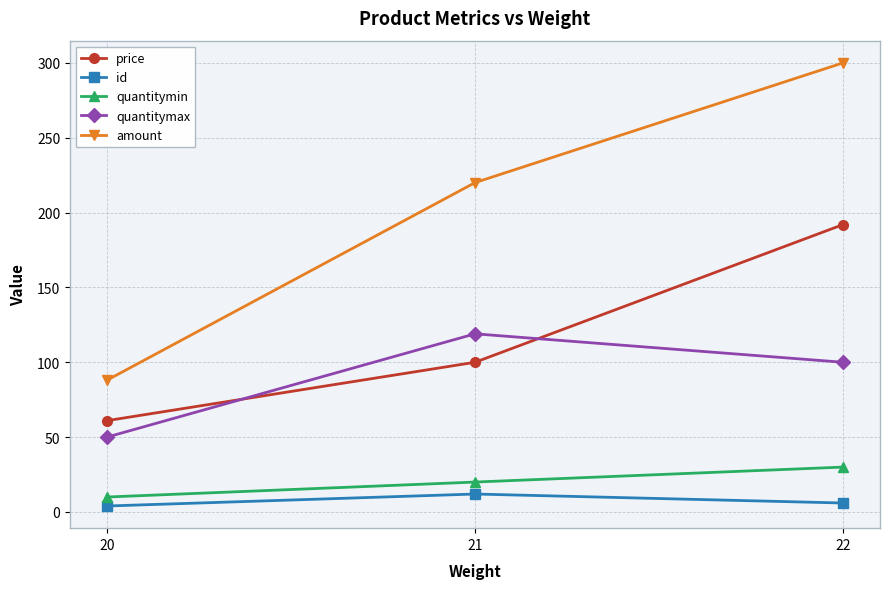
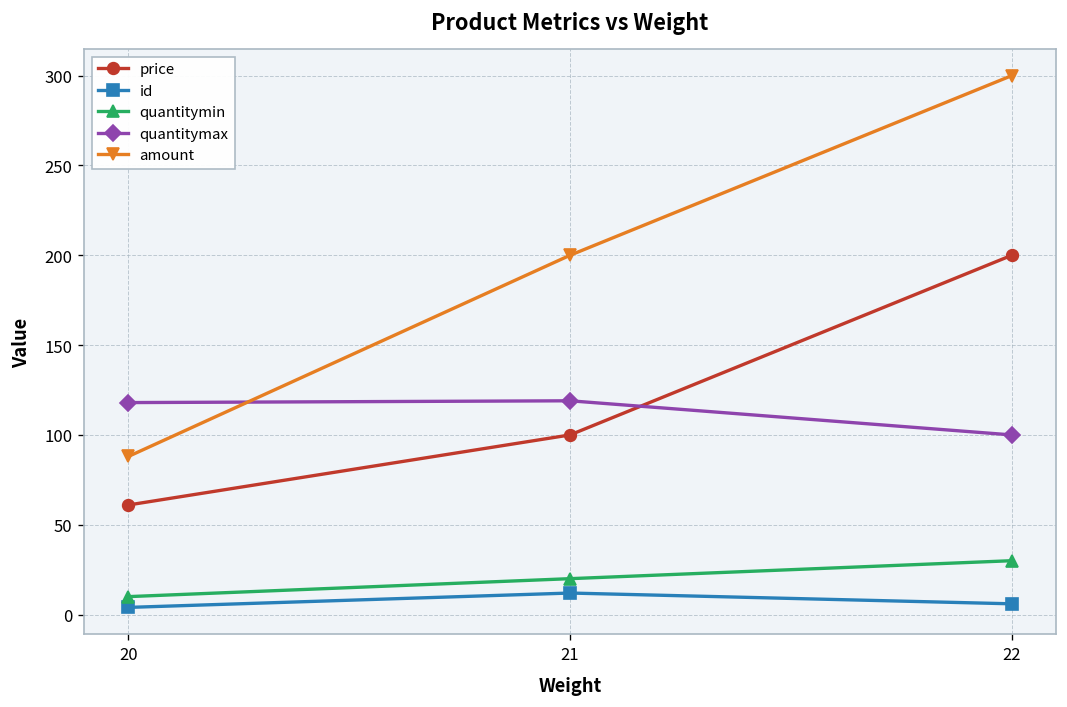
  {
    "price": {
      "20": 61,
      "21": 100,
-     "22": 192
+     "22": 200
    },
    "id": {
      "20": 4,
      "21": 12,
      "22": 6
    },
    "quantitymin": {
      "20": 10,
      "21": 20,
      "22": 30
    },
    "quantitymax": {
-     "20": 50,
+     "20": 118,
      "21": 119,
      "22": 100
    },
    "amount": {
      "20": 88,
-     "21": 220,
+     "21": 200,
      "22": 300
    }
  }
